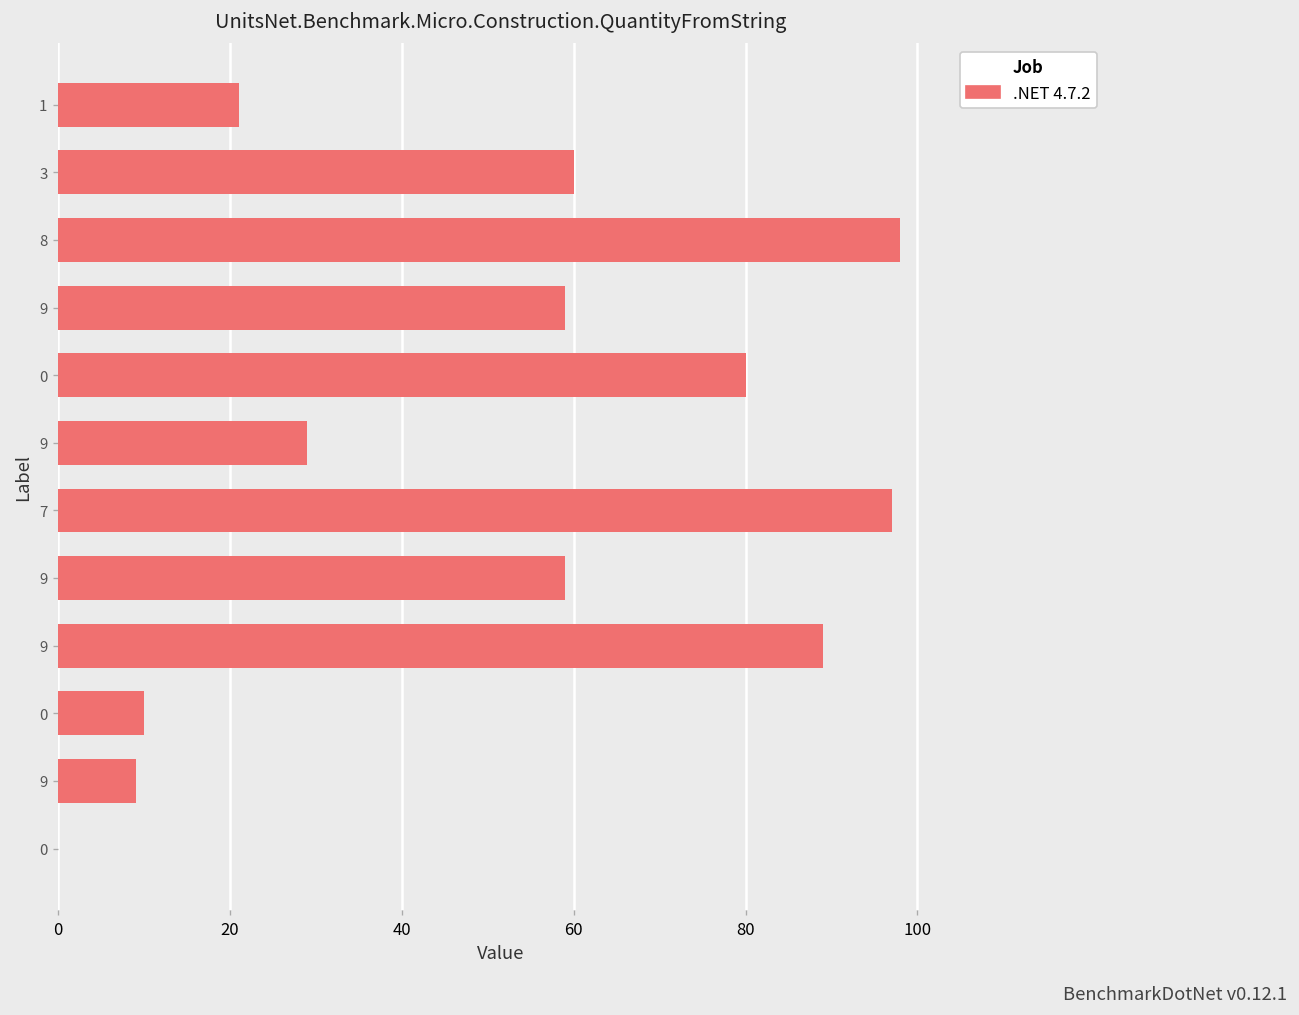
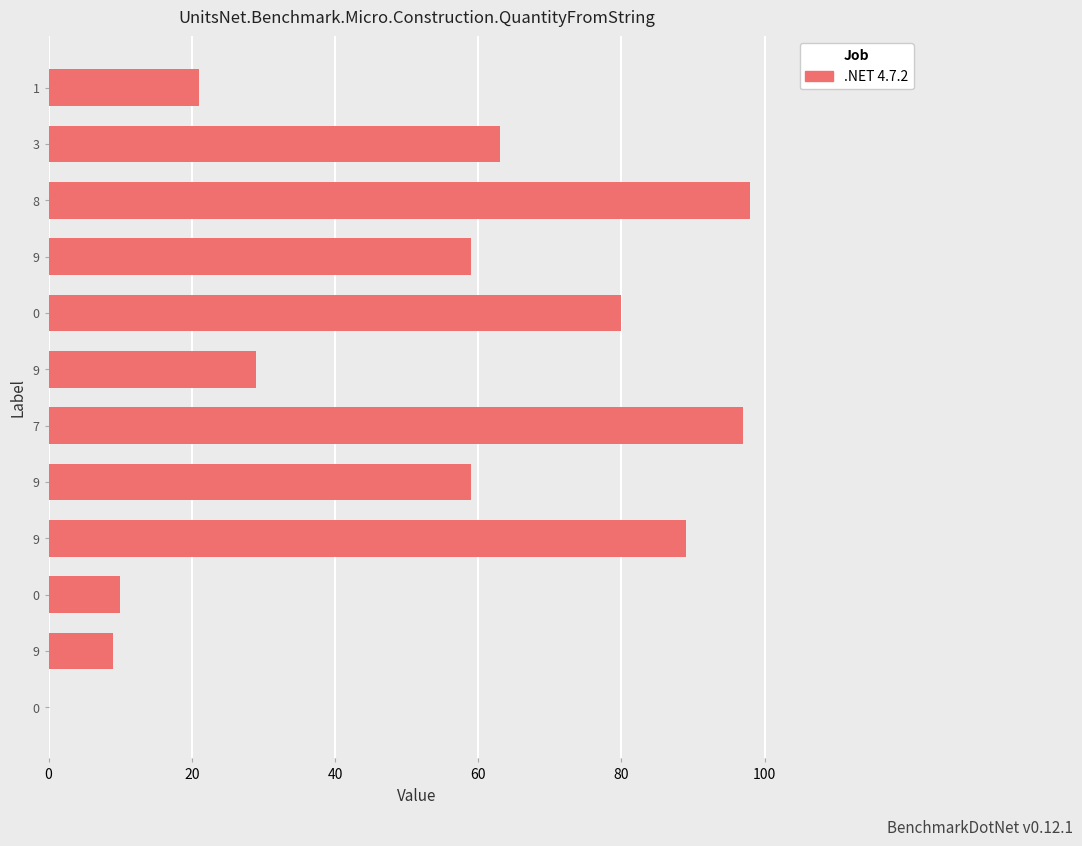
  {
    "1": 21,
-   "3": 60,
+   "3": 63,
    "8": 98,
    "7": 97
  }
